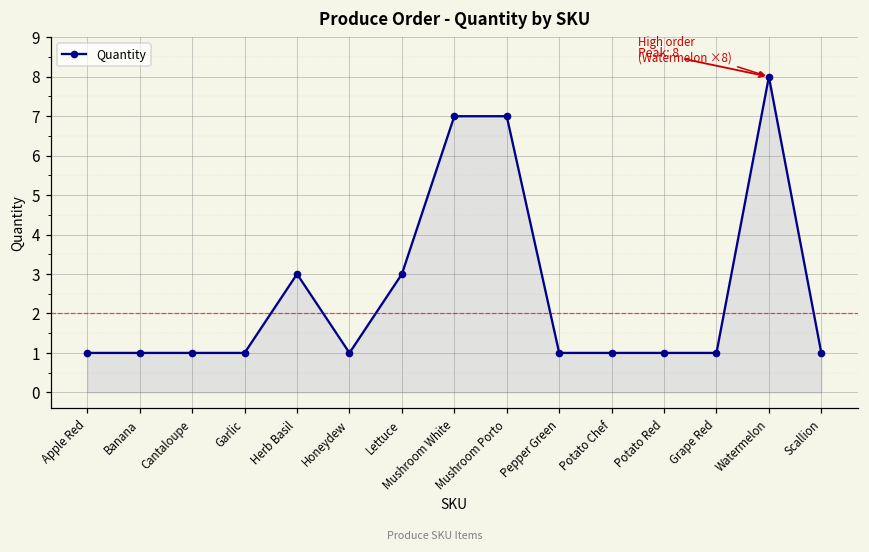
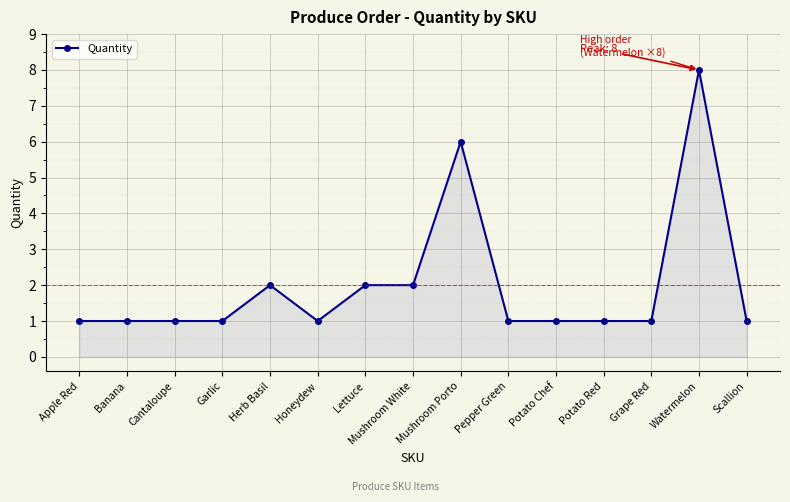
  {
    "Apple Red": 1,
    "Banana": 1,
    "Cantaloupe": 1,
    "Garlic": 1,
-   "Herb Basil": 3,
+   "Herb Basil": 2,
    "Honeydew": 1,
-   "Lettuce": 3,
-   "Mushroom White": 7,
-   "Mushroom Porto": 7,
+   "Lettuce": 2,
+   "Mushroom White": 2,
+   "Mushroom Porto": 6,
    "Pepper Green": 1,
    "Potato Chef": 1,
    "Potato Red": 1,
    "Grape Red": 1,
    "Scallion": 1
  }
